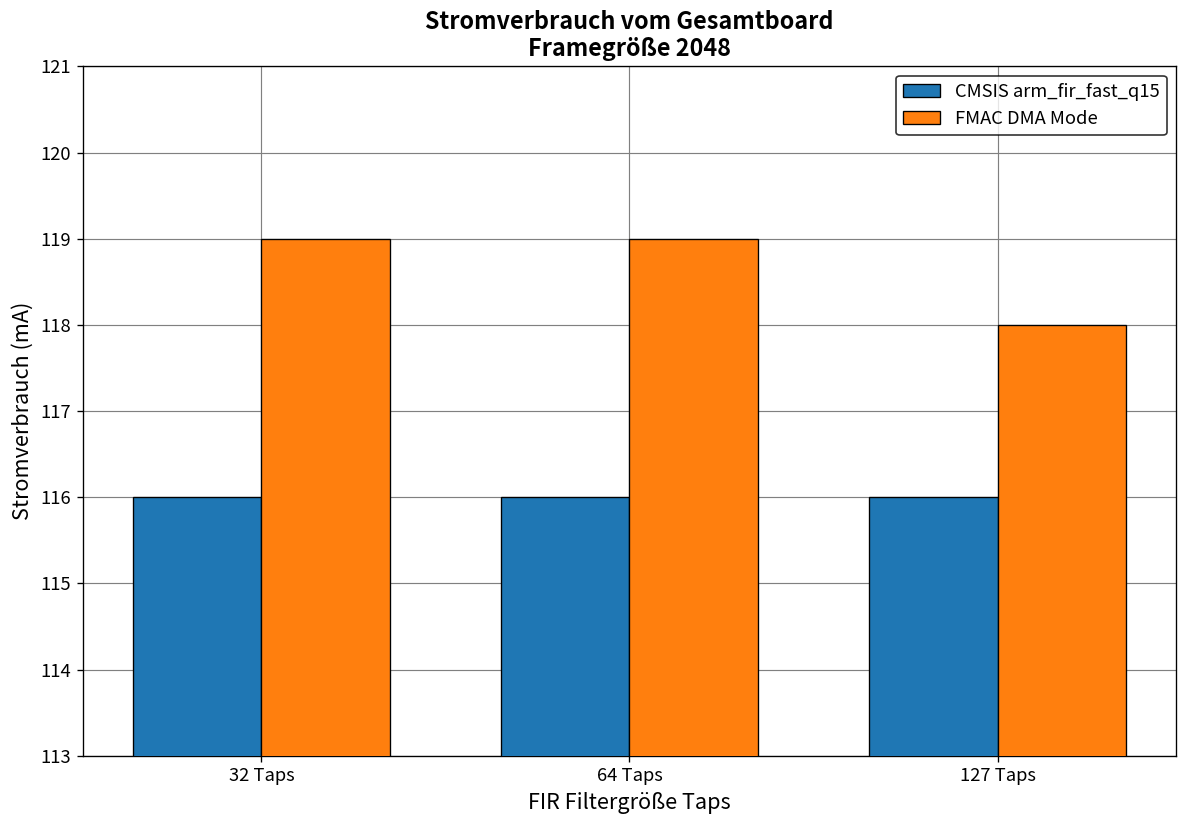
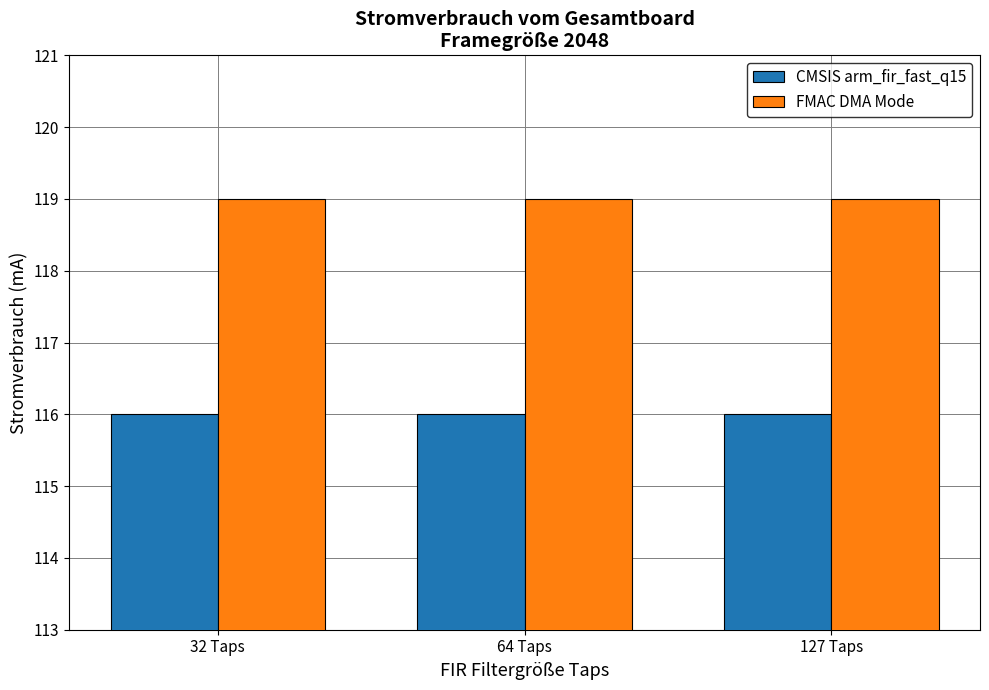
  {
    "CMSIS arm_fir_fast_q15": {
      "32 Taps": 116,
      "64 Taps": 116,
      "127 Taps": 116
    },
    "FMAC DMA Mode": {
      "32 Taps": 119,
      "64 Taps": 119,
-     "127 Taps": 118
+     "127 Taps": 119
    }
  }
